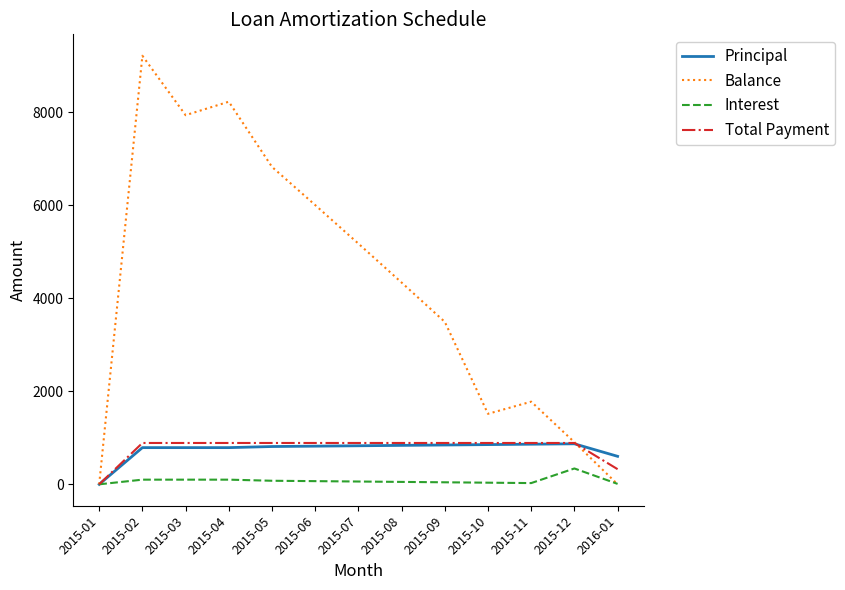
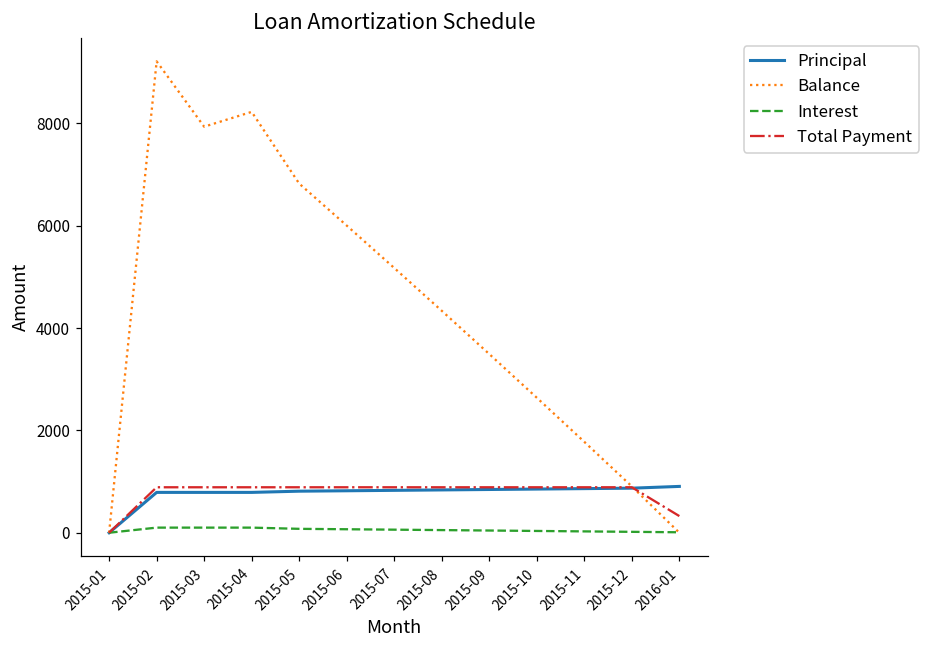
  {
    "Principal": {
      "2015-02": 800,
      "2015-03": 800,
      "2015-04": 800,
      "2015-05": 800,
      "2015-06": 800,
      "2015-07": 800,
-     "2016-01": 600
+     "2016-01": 900
    },
    "Balance": {
      "2015-02": 9200,
      "2015-03": 7900,
      "2015-04": 8200,
      "2015-05": 6800,
      "2015-06": 6000,
      "2015-07": 5200,
      "2015-08": 4300,
      "2015-09": 3500,
-     "2015-10": 1500,
+     "2015-10": 2600,
      "2015-11": 1800
    },
    "Interest": {
      "2015-02": 100,
      "2015-03": 100,
      "2015-04": 100,
      "2015-05": 100,
      "2015-06": 100,
      "2015-07": 100,
      "2015-08": 100,
      "2015-09": 0,
      "2015-10": 0,
      "2015-11": 0,
-     "2015-12": 300
+     "2015-12": 0
    },
    "Total Payment": {
      "2015-02": 900,
      "2015-03": 900,
      "2015-04": 900,
      "2015-05": 900,
      "2015-06": 900,
      "2015-07": 900,
      "2016-01": 300
    }
  }
